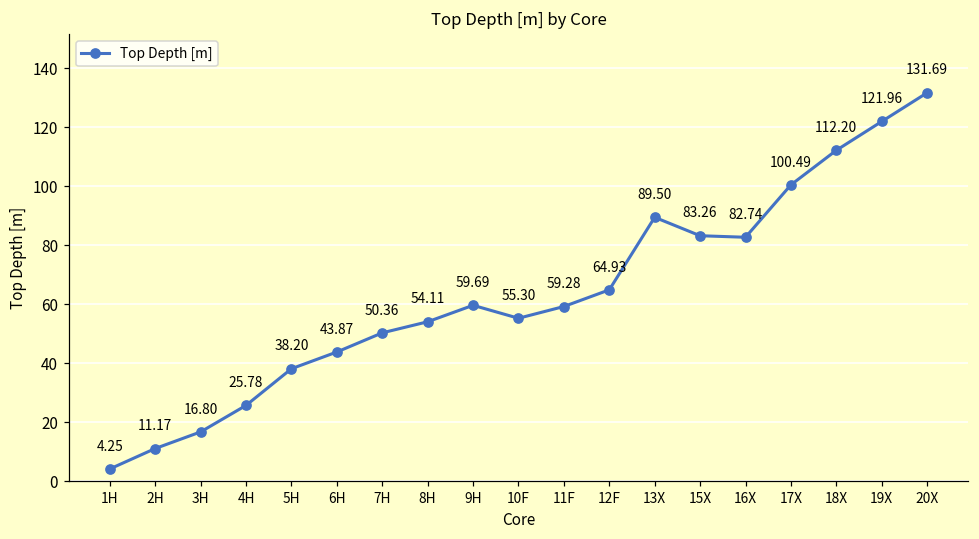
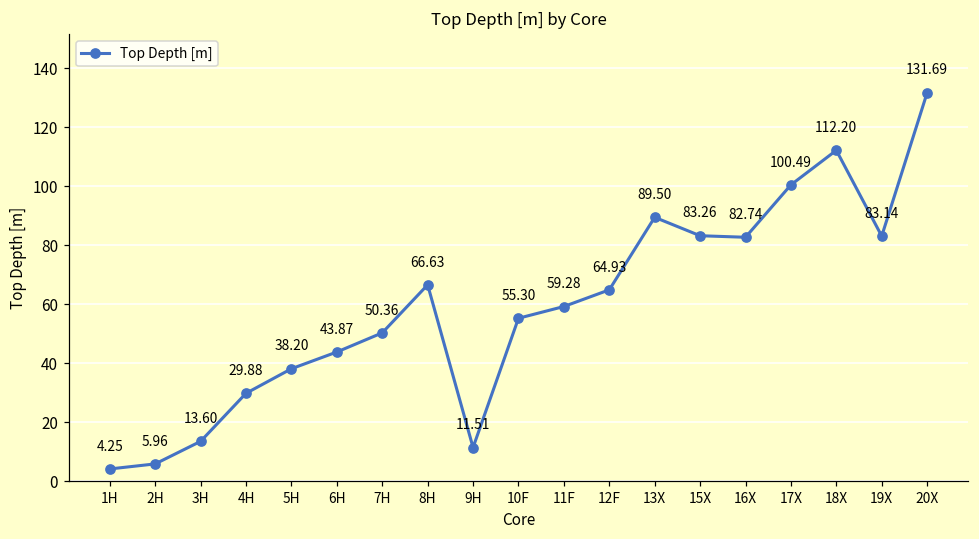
  {
    "1H": 4.25,
-   "2H": 11.17,
-   "3H": 16.80,
-   "4H": 25.78,
+   "2H": 5.96,
+   "3H": 13.60,
+   "4H": 29.88,
    "5H": 38.20,
    "6H": 43.87,
    "7H": 50.36,
-   "8H": 54.11,
-   "9H": 59.69,
+   "8H": 66.63,
+   "9H": 11.51,
    "10F": 55.30,
    "11F": 59.28,
    "12F": 64.93,
    "13X": 89.50,
    "15X": 83.26,
    "16X": 82.74,
    "17X": 100.49,
    "18X": 112.20,
-   "19X": 121.96,
+   "19X": 83.14,
    "20X": 131.69
  }
